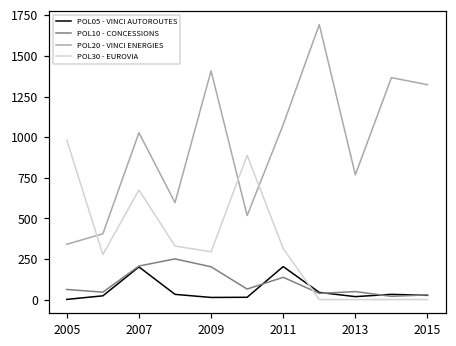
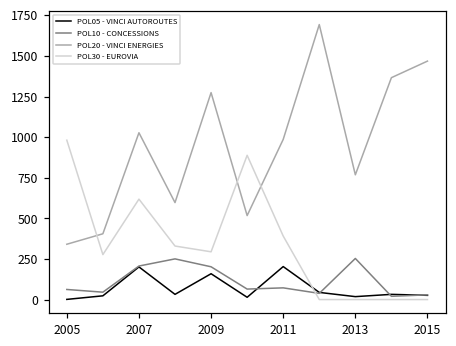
  {
    "POL05 - VINCI AUTOROUTES": {
      "2005": 0,
-     "2009": 10,
+     "2009": 160,
      "2011": 200,
      "2013": 20
    },
    "POL10 - CONCESSIONS": {
      "2005": 60,
      "2009": 200,
-     "2011": 140,
-     "2013": 50
+     "2011": 70,
+     "2013": 250
    },
    "POL20 - VINCI ENERGIES": {
      "2005": 340,
      "2007": 1030,
-     "2009": 1410,
-     "2011": 1080,
+     "2009": 1270,
+     "2011": 990,
      "2013": 770,
-     "2015": 1320
+     "2015": 1470
    },
    "POL30 - EUROVIA": {
      "2005": 980,
-     "2007": 680,
+     "2007": 620,
      "2009": 290,
-     "2011": 310,
+     "2011": 390,
      "2013": 0,
      "2015": 0
    }
  }
